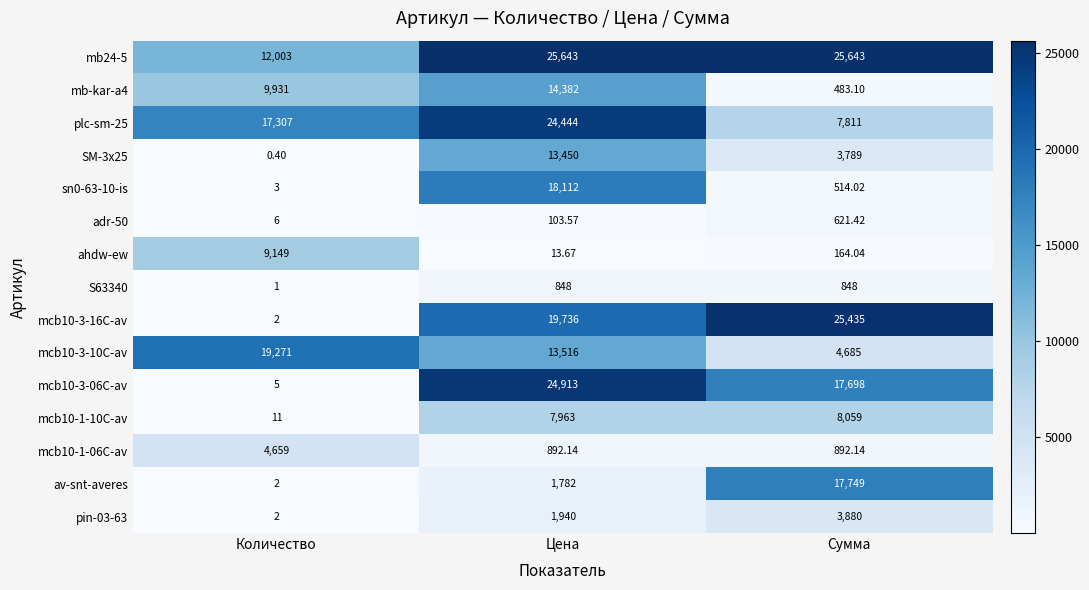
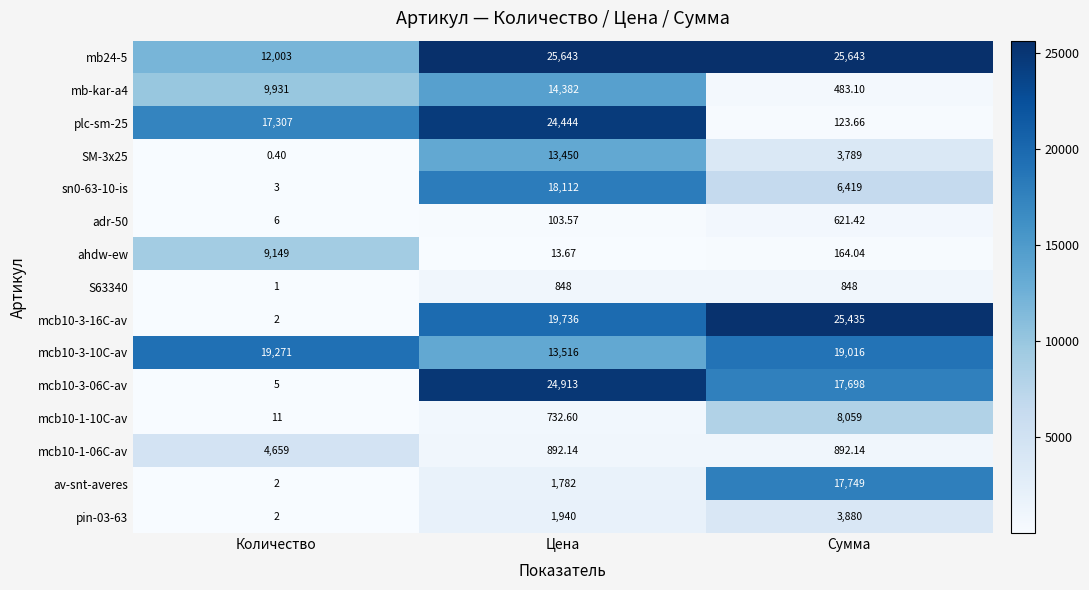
  {
    "mb24-5": {
      "Количество": "12,003",
      "Цена": "25,643",
      "Сумма": "25,643"
    },
    "mb-kar-a4": {
      "Количество": "9,931",
      "Цена": "14,382",
      "Сумма": "483.10"
    },
    "plc-sm-25": {
      "Количество": "17,307",
      "Цена": "24,444",
-     "Сумма": "7,811"
+     "Сумма": "123.66"
    },
    "SM-3x25": {
      "Количество": "0.40",
      "Цена": "13,450",
      "Сумма": "3,789"
    },
    "sn0-63-10-is": {
      "Количество": "3",
      "Цена": "18,112",
-     "Сумма": "514.02"
+     "Сумма": "6,419"
    },
    "adr-50": {
      "Количество": "6",
      "Цена": "103.57",
      "Сумма": "621.42"
    },
    "ahdw-ew": {
      "Количество": "9,149",
      "Цена": "13.67",
      "Сумма": "164.04"
    },
    "S63340": {
      "Количество": "1",
      "Цена": "848",
      "Сумма": "848"
    },
    "mcb10-3-16C-av": {
      "Количество": "2",
      "Цена": "19,736",
      "Сумма": "25,435"
    },
    "mcb10-3-10C-av": {
      "Количество": "19,271",
      "Цена": "13,516",
-     "Сумма": "4,685"
+     "Сумма": "19,016"
    },
    "mcb10-3-06C-av": {
      "Количество": "5",
      "Цена": "24,913",
      "Сумма": "17,698"
    },
    "mcb10-1-10C-av": {
      "Количество": "11",
-     "Цена": "7,963",
+     "Цена": "732.60",
      "Сумма": "8,059"
    },
    "mcb10-1-06C-av": {
      "Количество": "4,659",
      "Цена": "892.14",
      "Сумма": "892.14"
    },
    "av-snt-averes": {
      "Количество": "2",
      "Цена": "1,782",
      "Сумма": "17,749"
    },
    "pin-03-63": {
      "Количество": "2",
      "Цена": "1,940",
      "Сумма": "3,880"
    }
  }
